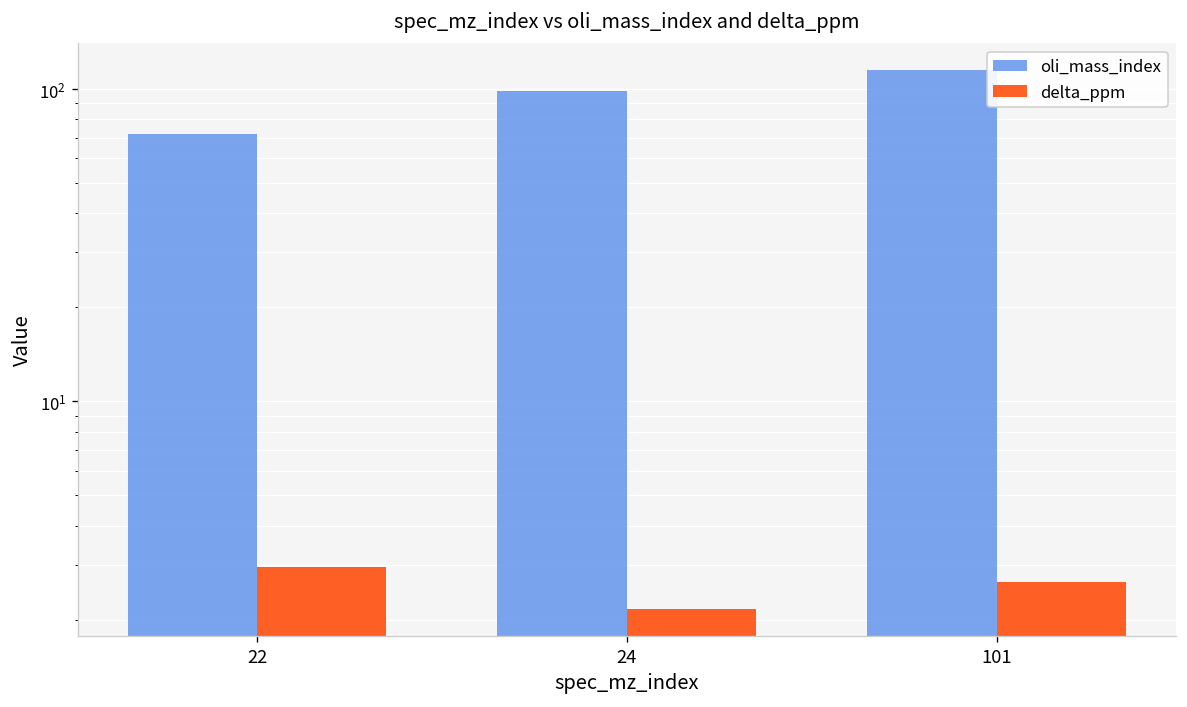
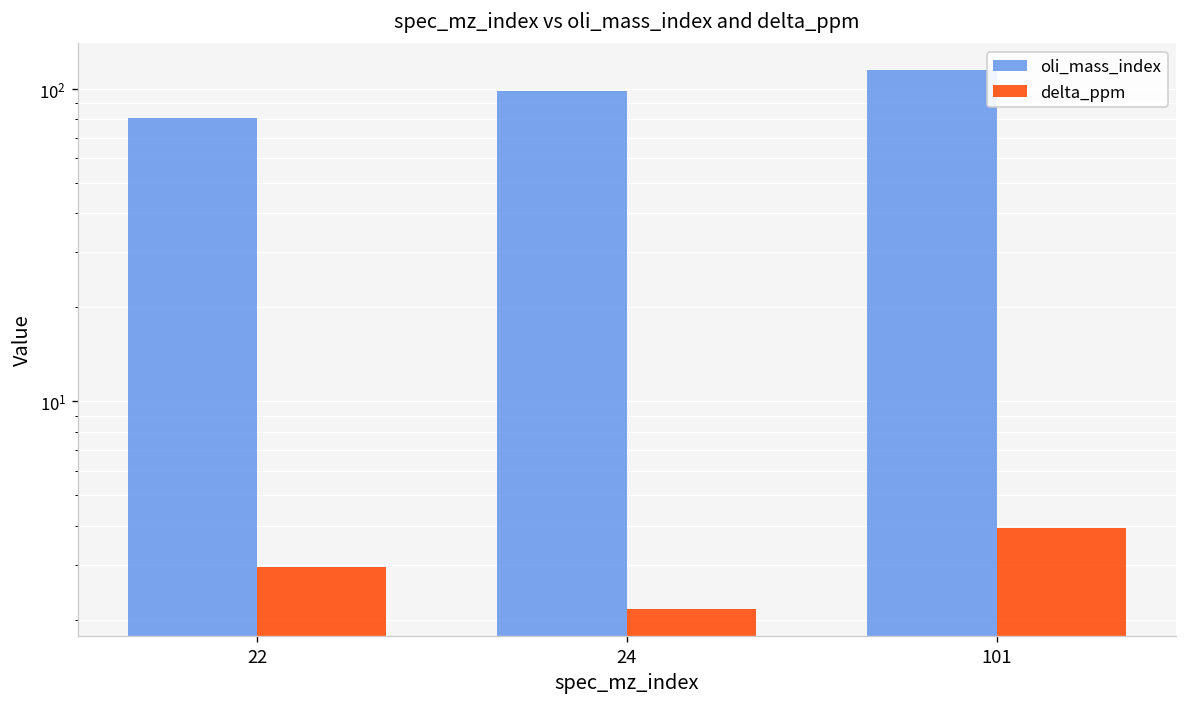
  {
    "oli_mass_index": {
-     "22": 72,
+     "22": 81,
      "24": 99,
      "101": 120
    },
    "delta_ppm": {
      "22": 3.0,
      "24": 2.2,
-     "101": 2.6
+     "101": 3.9
    }
  }
